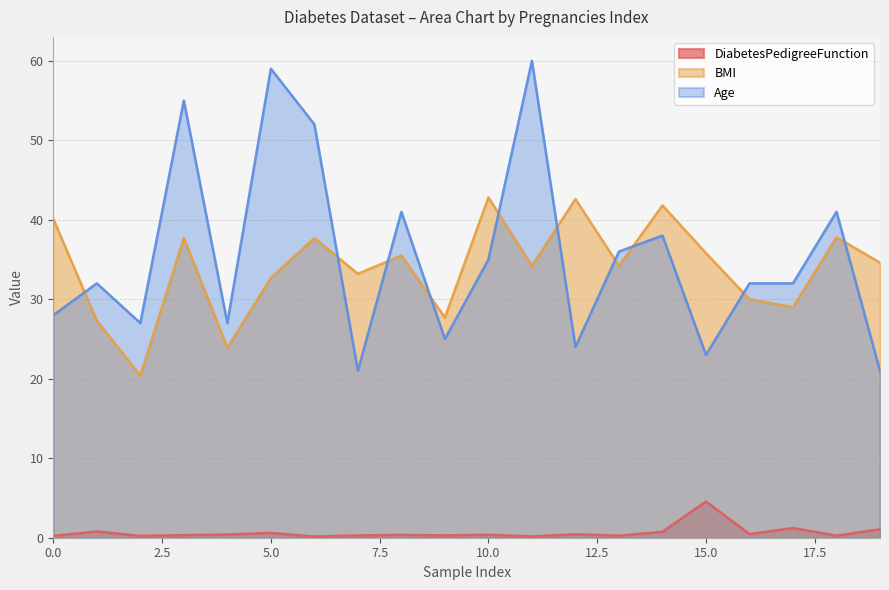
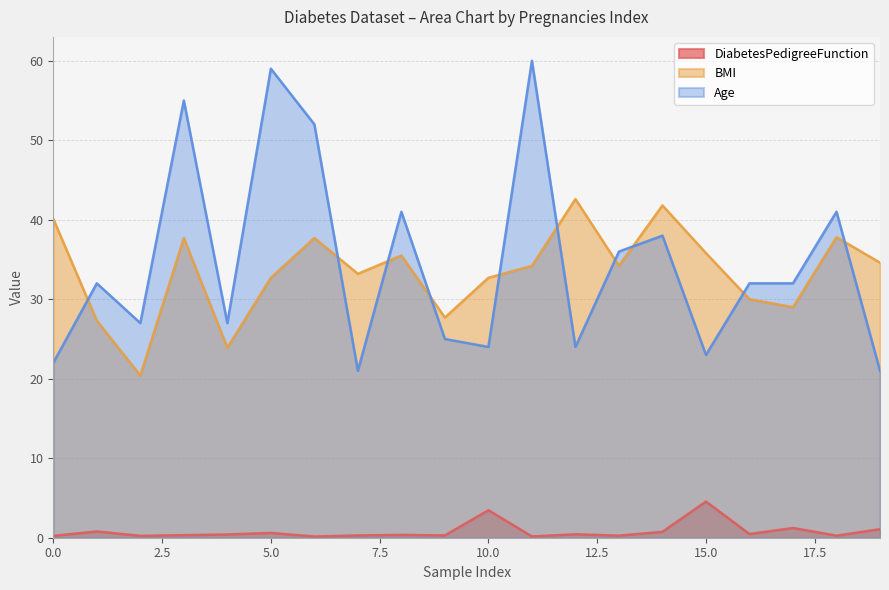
  {
    "DiabetesPedigreeFunction": {
      "0.0": 0,
      "5.0": 1,
-     "10.0": 0,
+     "10.0": 3,
      "15.0": 5
    },
    "BMI": {
      "0.0": 40,
      "5.0": 33,
-     "10.0": 43,
+     "10.0": 33,
      "15.0": 36
    },
    "Age": {
-     "0.0": 28,
+     "0.0": 22,
      "5.0": 59,
-     "10.0": 35,
+     "10.0": 24,
      "15.0": 23
    }
  }
